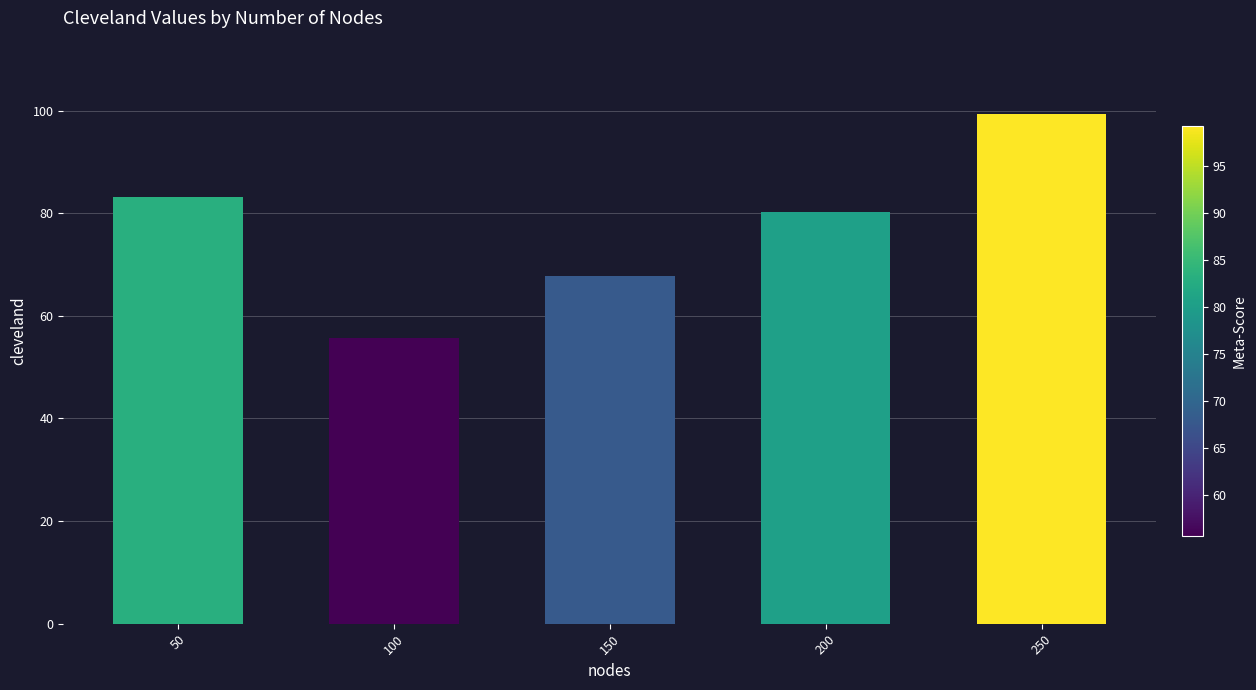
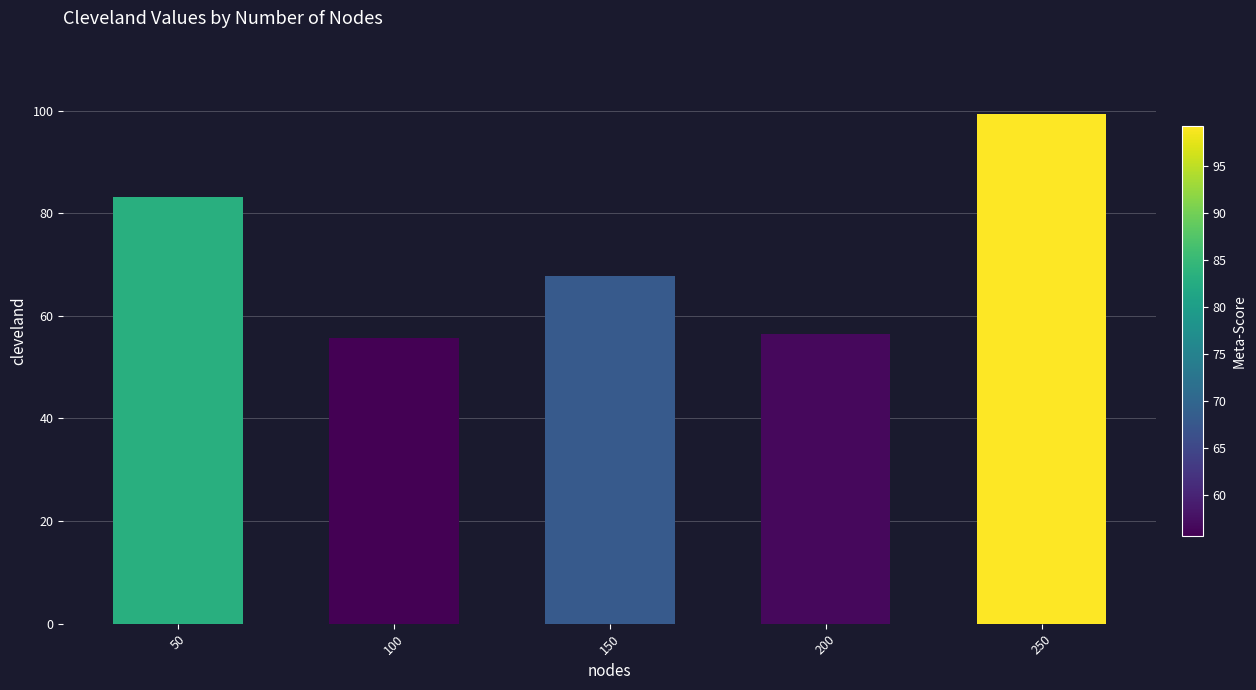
  {
    "50": 83,
    "100": 56,
    "150": 68,
-   "200": 80,
+   "200": 56,
    "250": 99
  }
